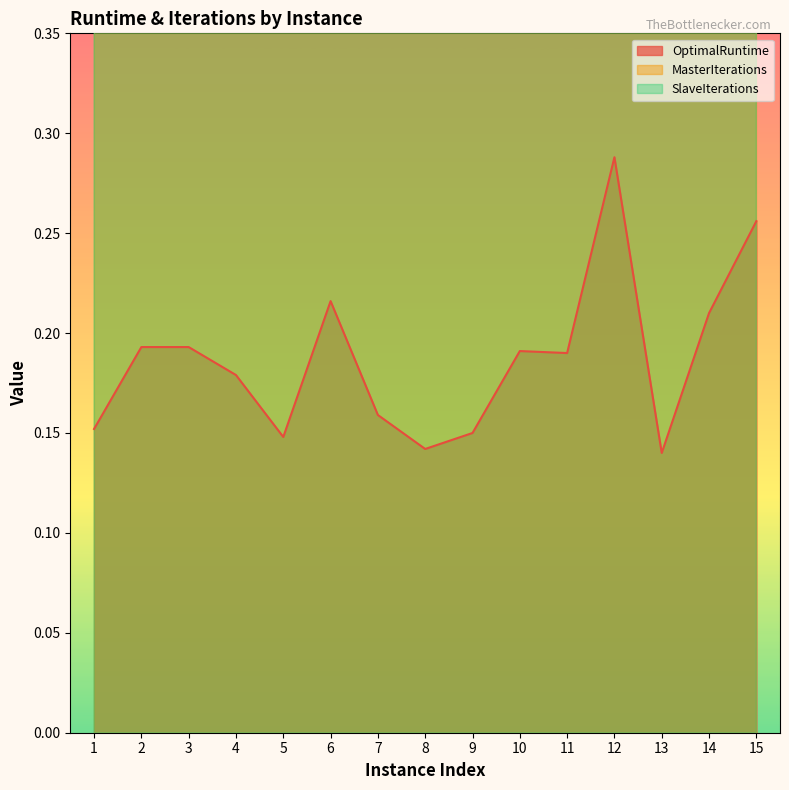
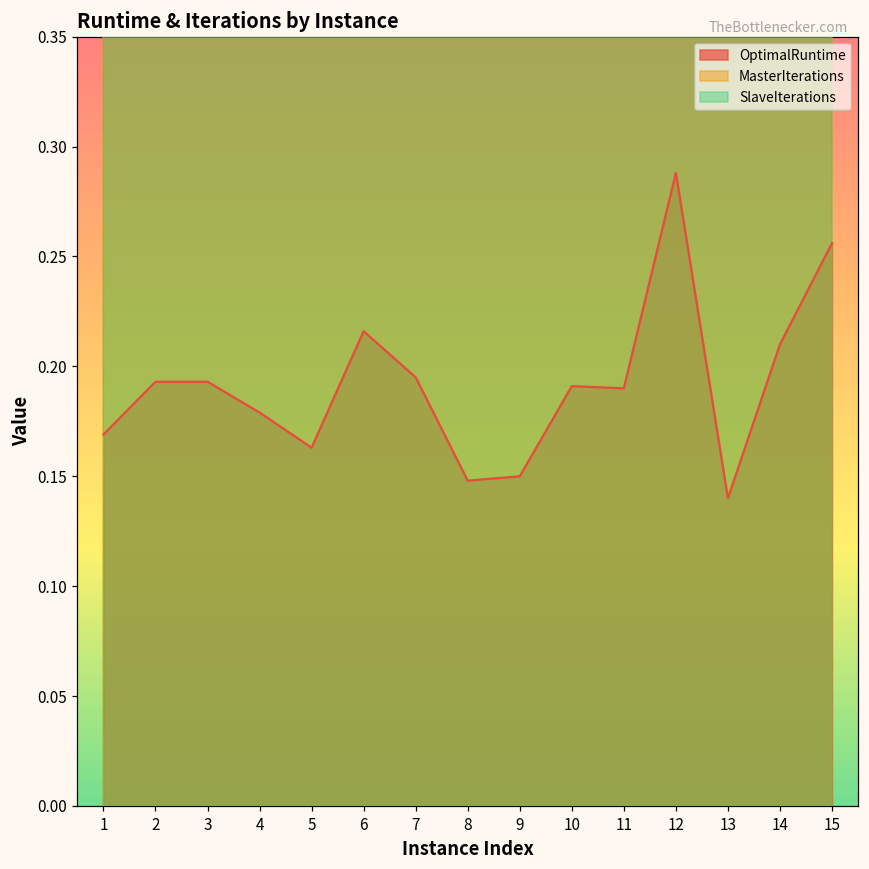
  {
    "OptimalRuntime": {
-     "1": 0.152,
+     "1": 0.169,
      "2": 0.193,
      "3": 0.193,
      "4": 0.179,
-     "5": 0.148,
+     "5": 0.163,
      "6": 0.216,
-     "7": 0.159,
-     "8": 0.142,
+     "7": 0.195,
+     "8": 0.148,
      "9": 0.150,
      "10": 0.191,
      "11": 0.190,
      "12": 0.288,
      "13": 0.140,
      "14": 0.210,
      "15": 0.256
    }
  }
